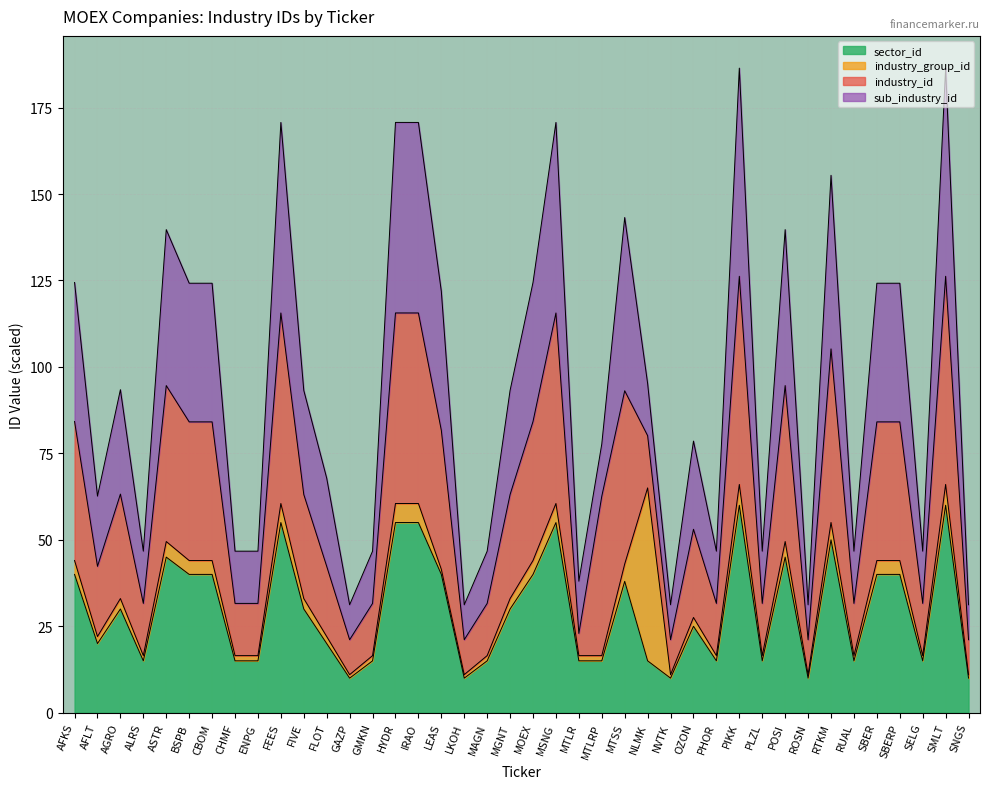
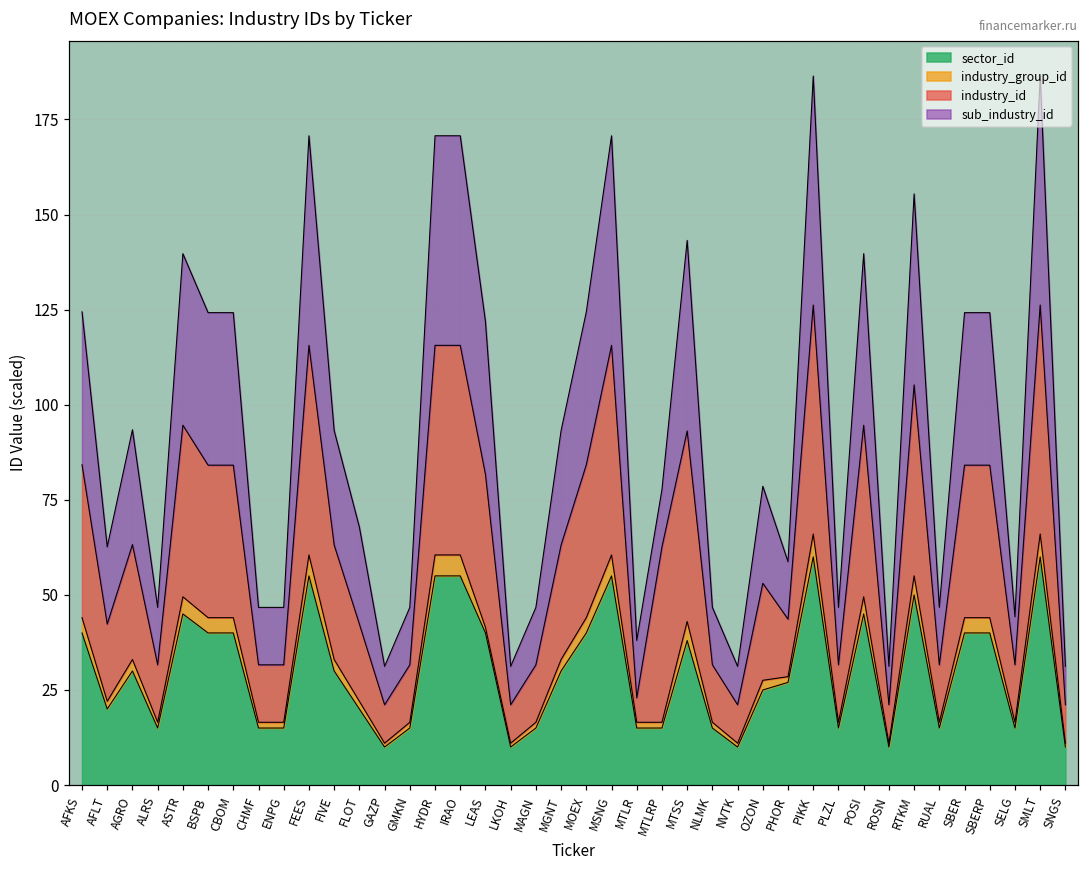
  {
    "sector_id": {
      "AFKS": 40,
      "AFLT": 20,
      "AGRO": 30,
      "ALRS": 15,
      "ASTR": 45,
      "BSPB": 40,
      "CBOM": 40,
      "CHMF": 15,
      "ENPG": 15,
      "FEES": 55,
      "FIVE": 30,
      "FLOT": 20,
      "GAZP": 10,
      "GMKN": 15,
      "HYDR": 55,
      "IRAO": 55,
      "LEAS": 40,
      "LKOH": 10,
      "MAGN": 15,
      "MGNT": 30,
      "MOEX": 40,
      "MSNG": 55,
      "MTLR": 15,
      "MTLRP": 15,
      "MTSS": 38,
      "NLMK": 15,
      "NVTK": 10,
      "OZON": 25,
-     "PHOR": 15,
+     "PHOR": 27,
      "PIKK": 60,
      "PLZL": 15,
      "POSI": 45,
      "ROSN": 10,
      "RTKM": 50,
      "RUAL": 15,
      "SBER": 40,
      "SBERP": 40,
      "SELG": 15,
      "SMLT": 60,
      "SNGS": 10
    },
    "industry_group_id": {
      "AFKS": 4,
      "AFLT": 2,
      "AGRO": 3,
      "ALRS": 2,
      "ASTR": 5,
      "BSPB": 4,
      "CBOM": 4,
      "CHMF": 2,
      "ENPG": 2,
      "FEES": 6,
      "FIVE": 3,
      "FLOT": 2,
      "GAZP": 1,
      "GMKN": 2,
      "HYDR": 6,
      "IRAO": 6,
      "LEAS": 1,
      "LKOH": 1,
      "MAGN": 2,
      "MGNT": 3,
      "MOEX": 4,
      "MSNG": 6,
      "MTLR": 2,
      "MTLRP": 2,
      "MTSS": 5,
-     "NLMK": 50,
+     "NLMK": 2,
      "NVTK": 1,
      "OZON": 3,
      "PHOR": 2,
      "PIKK": 6,
      "PLZL": 2,
      "POSI": 5,
      "ROSN": 1,
      "RTKM": 5,
      "RUAL": 2,
      "SBER": 4,
      "SBERP": 4,
      "SELG": 2,
      "SMLT": 6,
      "SNGS": 1
    },
    "industry_id": {
      "AFKS": 40,
      "AFLT": 20,
      "AGRO": 30,
      "ALRS": 15,
      "ASTR": 45,
      "BSPB": 40,
      "CBOM": 40,
      "CHMF": 15,
      "ENPG": 15,
      "FEES": 55,
      "FIVE": 30,
      "FLOT": 20,
      "GAZP": 10,
      "GMKN": 15,
      "HYDR": 55,
      "IRAO": 55,
      "LEAS": 40,
      "LKOH": 10,
      "MAGN": 15,
      "MGNT": 30,
      "MOEX": 40,
      "MSNG": 55,
      "MTLR": 6,
      "MTLRP": 46,
      "MTSS": 50,
      "NLMK": 15,
      "NVTK": 10,
      "OZON": 26,
      "PHOR": 15,
      "PIKK": 60,
      "PLZL": 15,
      "POSI": 45,
      "ROSN": 10,
      "RTKM": 50,
      "RUAL": 15,
      "SBER": 40,
      "SBERP": 40,
      "SELG": 15,
      "SMLT": 60,
      "SNGS": 10
    },
    "sub_industry_id": {
      "AFKS": 40,
      "AFLT": 20,
      "AGRO": 30,
      "ALRS": 15,
      "ASTR": 45,
      "BSPB": 40,
      "CBOM": 40,
      "CHMF": 15,
      "ENPG": 15,
      "FEES": 55,
      "FIVE": 30,
      "FLOT": 25,
      "GAZP": 10,
      "GMKN": 15,
      "HYDR": 55,
      "IRAO": 55,
      "LEAS": 40,
      "LKOH": 10,
      "MAGN": 15,
      "MGNT": 30,
      "MOEX": 40,
      "MSNG": 55,
      "MTLR": 15,
      "MTLRP": 15,
      "MTSS": 50,
      "NLMK": 15,
      "NVTK": 10,
      "OZON": 26,
      "PHOR": 15,
      "PIKK": 60,
      "PLZL": 15,
      "POSI": 45,
      "ROSN": 10,
      "RTKM": 50,
      "RUAL": 15,
      "SBER": 40,
      "SBERP": 40,
-     "SELG": 15,
+     "SELG": 13,
      "SNGS": 10
    }
  }
